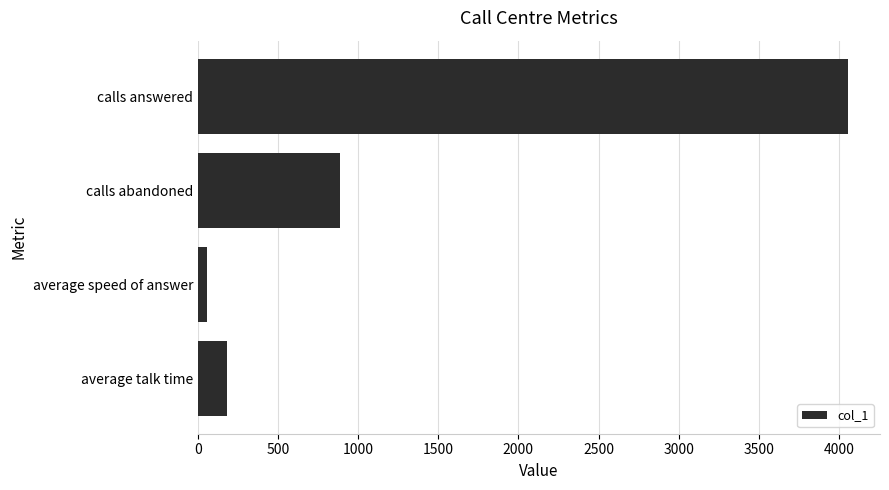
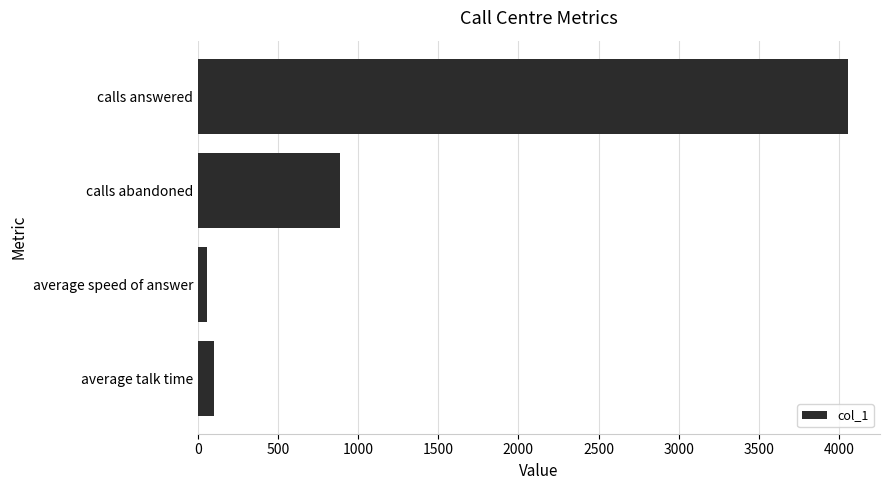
  {
    "calls answered": 4050,
    "calls abandoned": 880,
    "average speed of answer": 50,
-   "average talk time": 180
+   "average talk time": 100
  }
